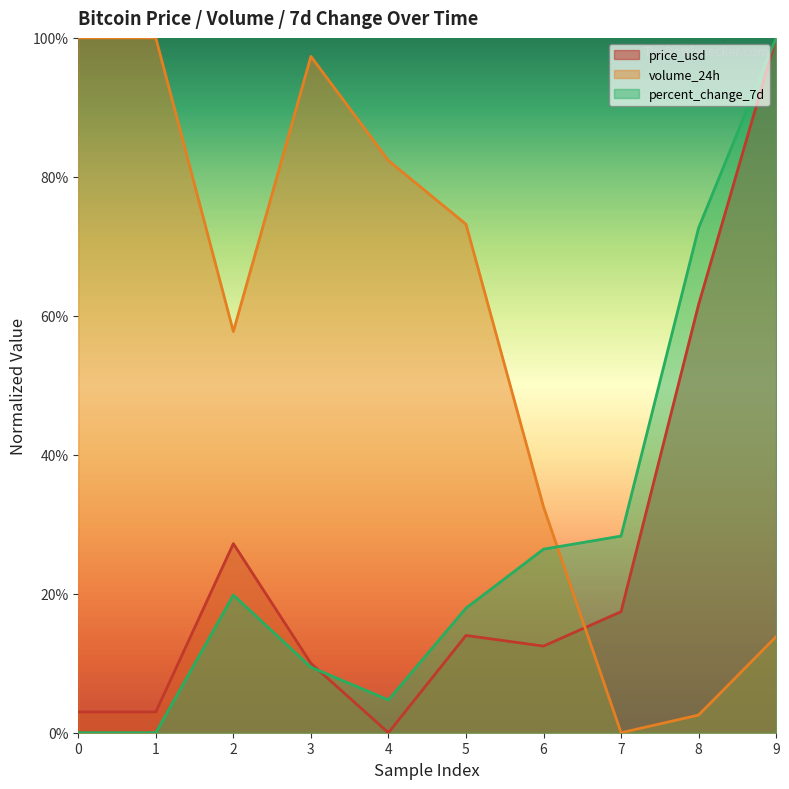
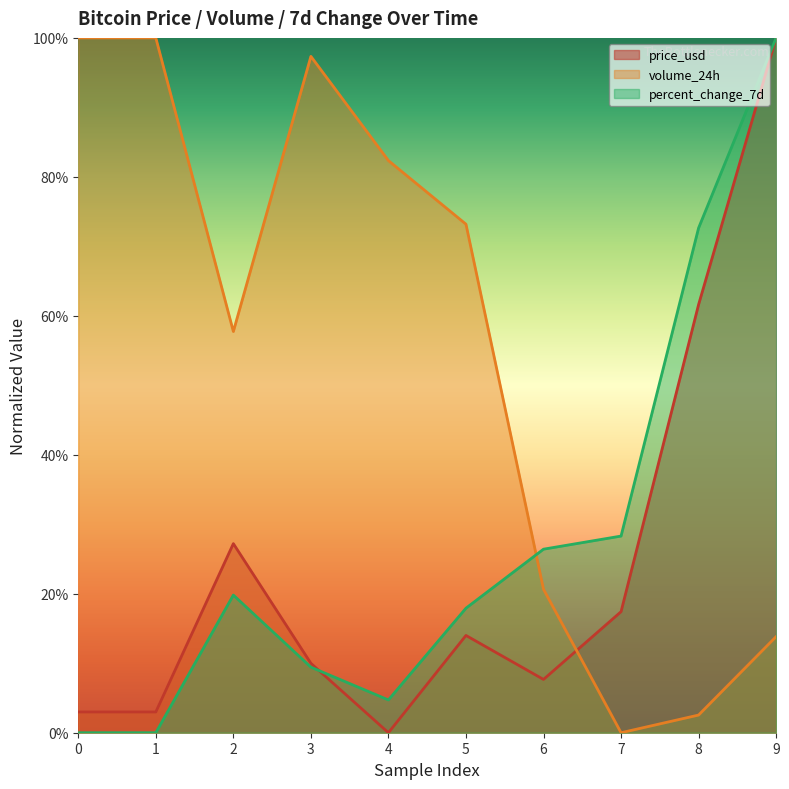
  {
    "price_usd": {
      "0": "3%",
      "1": "3%",
      "2": "27%",
      "3": "10%",
      "4": "0%",
      "5": "14%",
-     "6": "12%",
+     "6": "8%",
      "7": "17%",
      "8": "62%"
    },
    "volume_24h": {
      "0": "100%",
      "1": "100%",
      "2": "58%",
      "3": "97%",
      "4": "82%",
      "5": "73%",
-     "6": "33%",
+     "6": "21%",
      "7": "0%",
      "8": "3%",
      "9": "14%"
    },
    "percent_change_7d": {
      "0": "0%",
      "1": "0%",
      "2": "20%",
      "3": "9%",
      "4": "5%",
      "5": "18%",
      "6": "26%",
      "7": "28%",
      "8": "73%"
    }
  }
